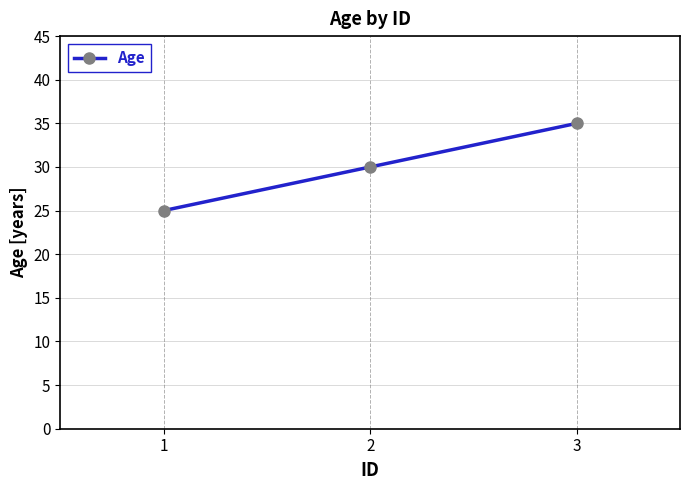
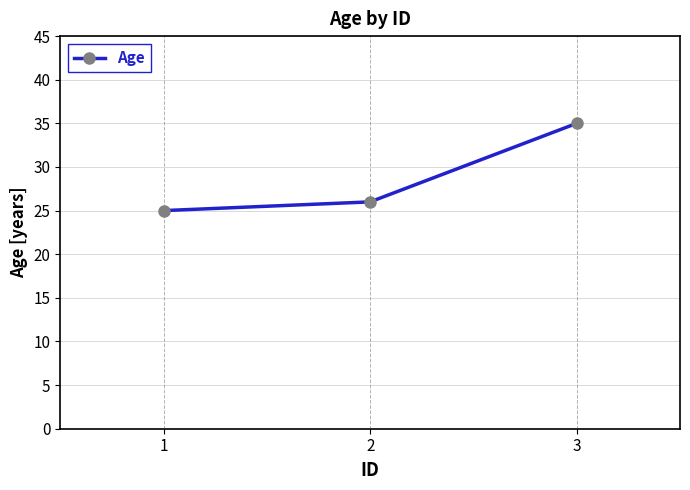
  {
    "1": 25,
-   "2": 30,
+   "2": 26,
    "3": 35
  }
